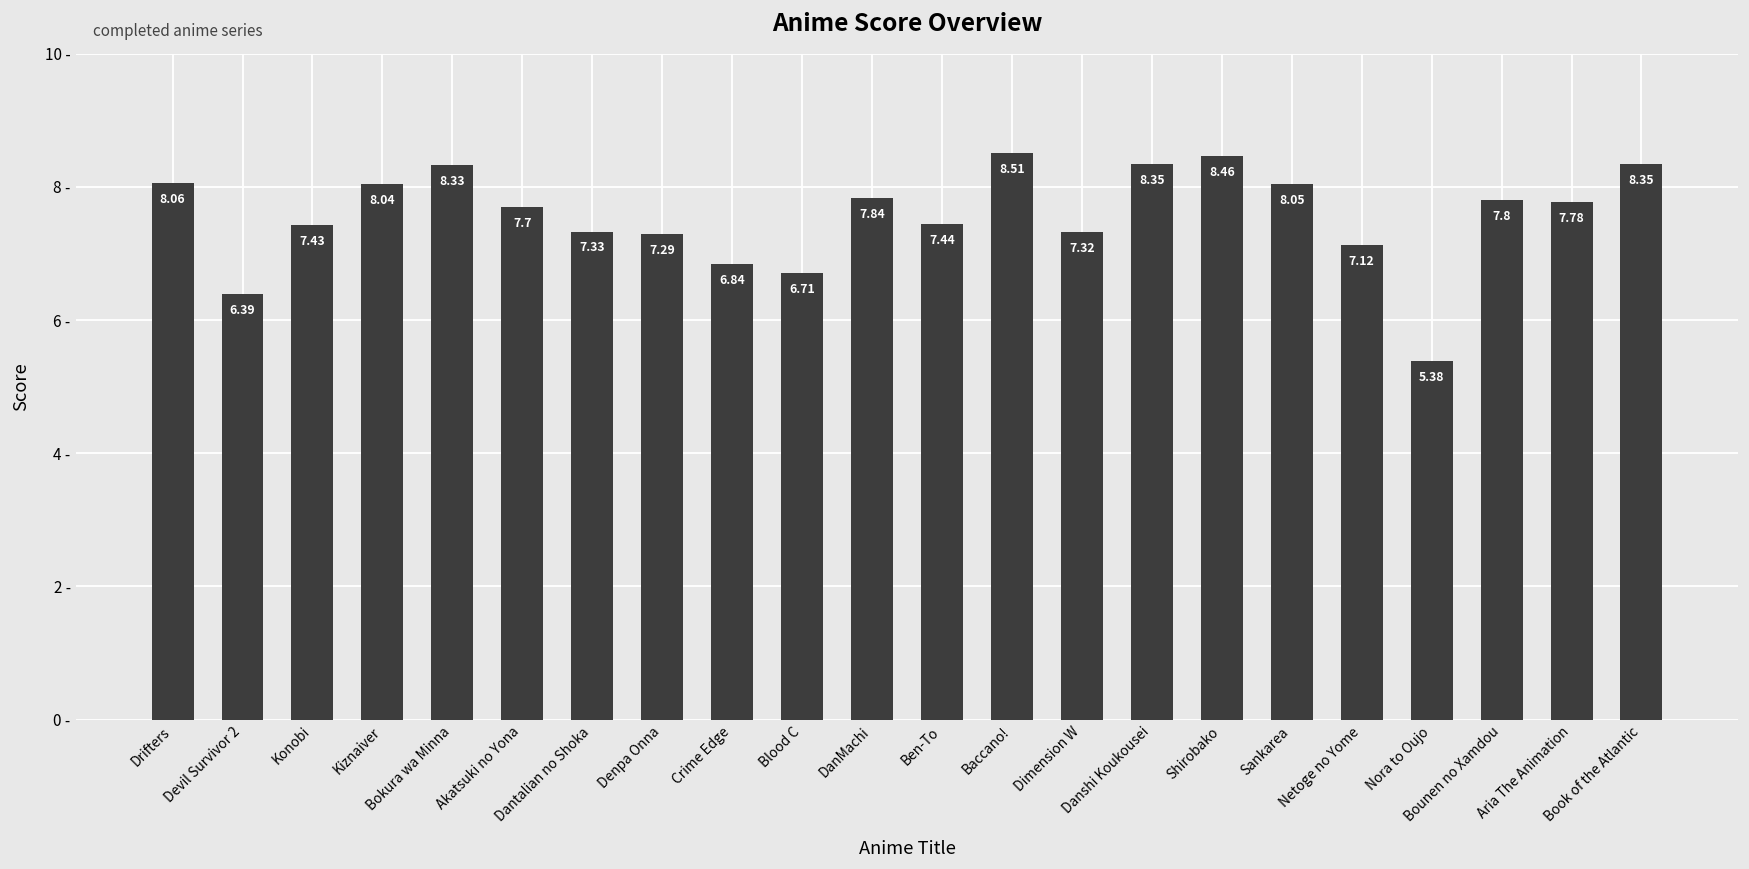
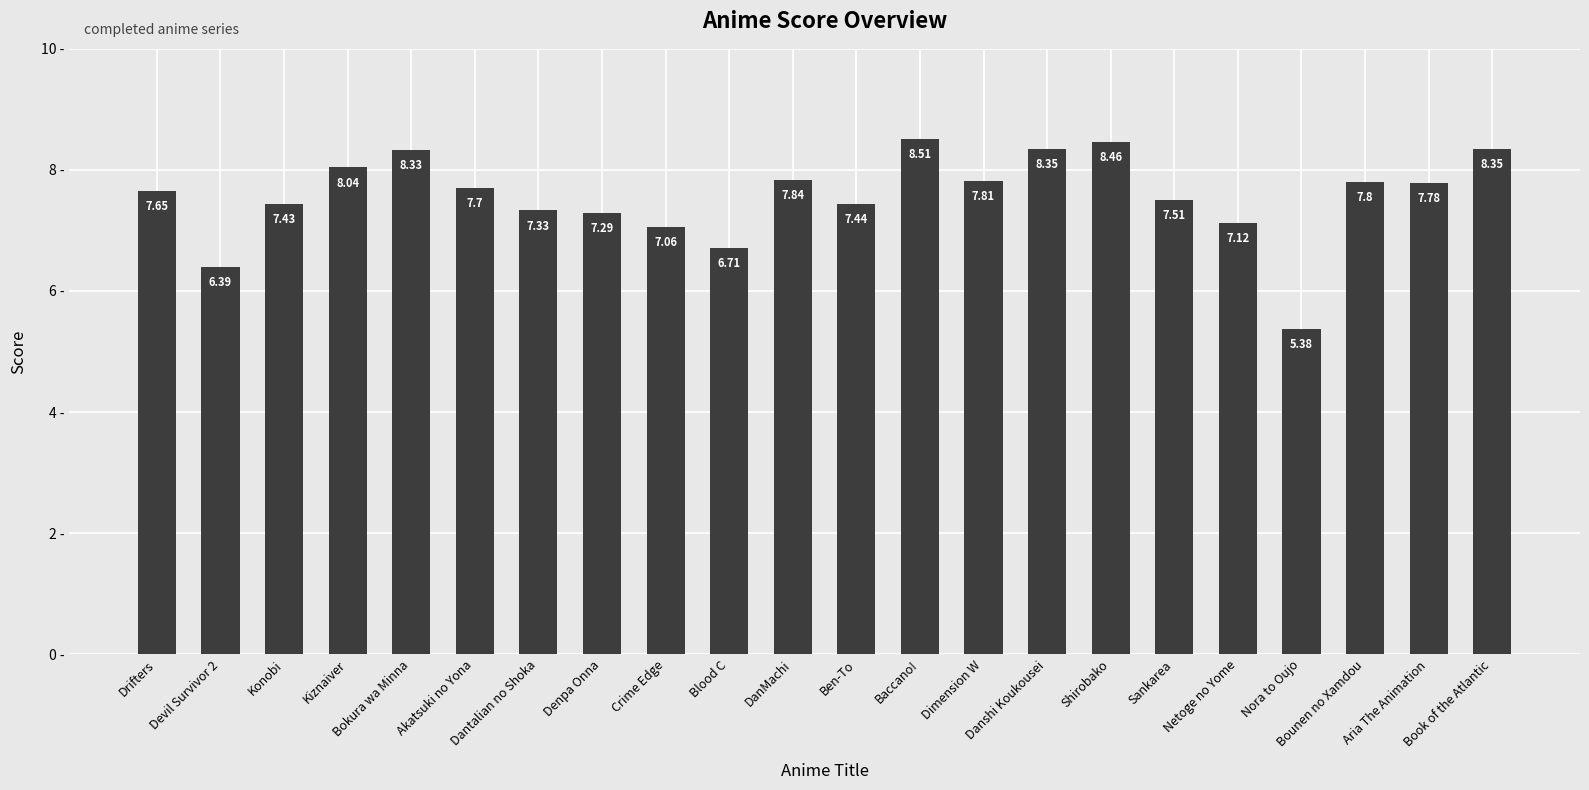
  {
-   "Drifters": 8.06,
+   "Drifters": 7.65,
    "Devil Survivor 2": 6.39,
    "Konobi": 7.43,
    "Kiznaiver": 8.04,
    "Bokura wa Minna": 8.33,
    "Akatsuki no Yona": 7.7,
    "Dantalian no Shoka": 7.33,
    "Denpa Onna": 7.29,
-   "Crime Edge": 6.84,
+   "Crime Edge": 7.06,
    "Blood C": 6.71,
    "DanMachi": 7.84,
    "Ben-To": 7.44,
    "Baccano!": 8.51,
-   "Dimension W": 7.32,
+   "Dimension W": 7.81,
    "Danshi Koukousei": 8.35,
    "Shirobako": 8.46,
-   "Sankarea": 8.05,
+   "Sankarea": 7.51,
    "Netoge no Yome": 7.12,
    "Nora to Oujo": 5.38,
    "Bounen no Xamdou": 7.8,
    "Aria The Animation": 7.78,
    "Book of the Atlantic": 8.35
  }
